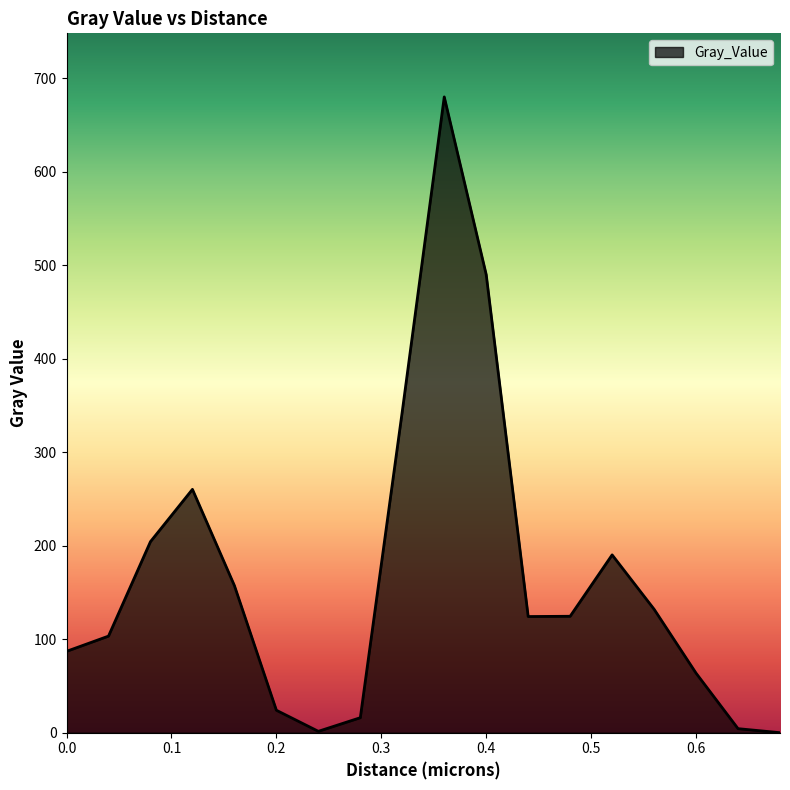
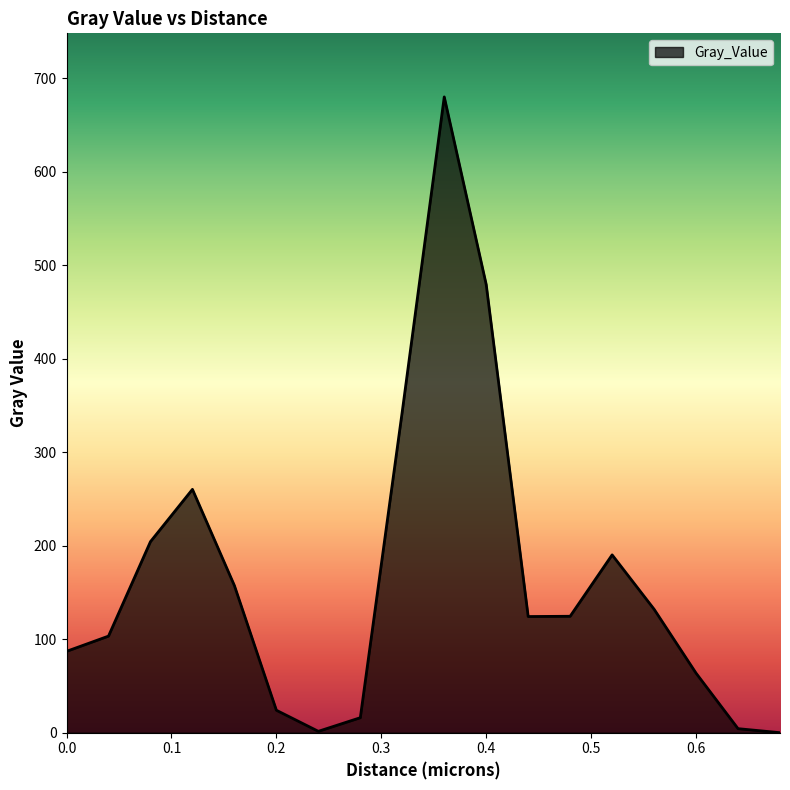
  {
    "0.0": 90,
    "0.2": 20,
-   "0.4": 490,
+   "0.4": 480,
    "0.6": 60
  }
